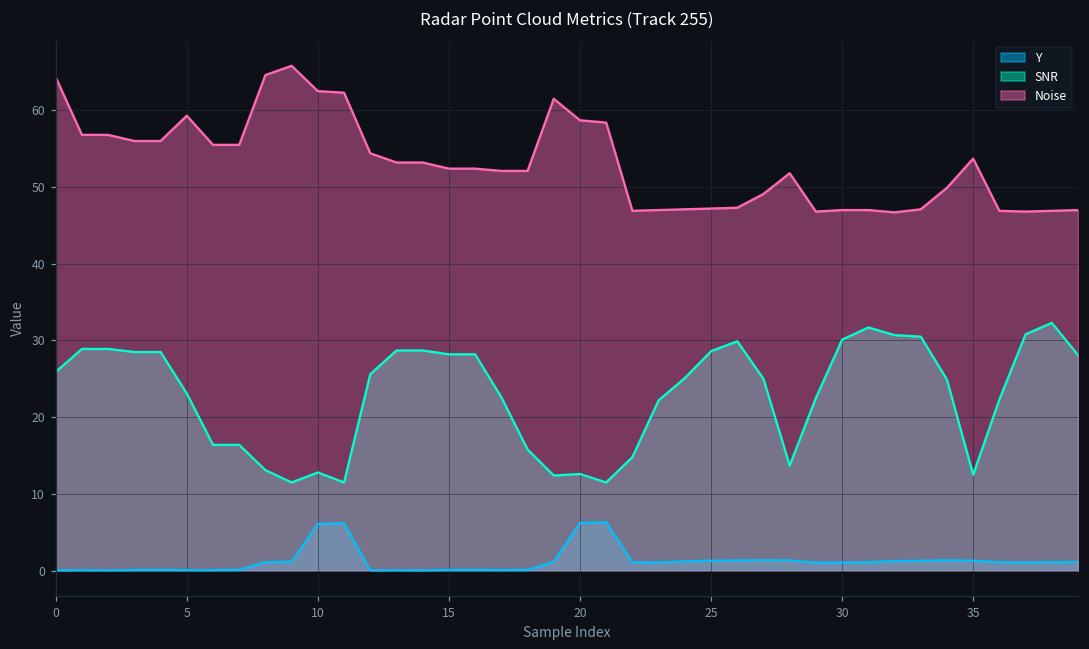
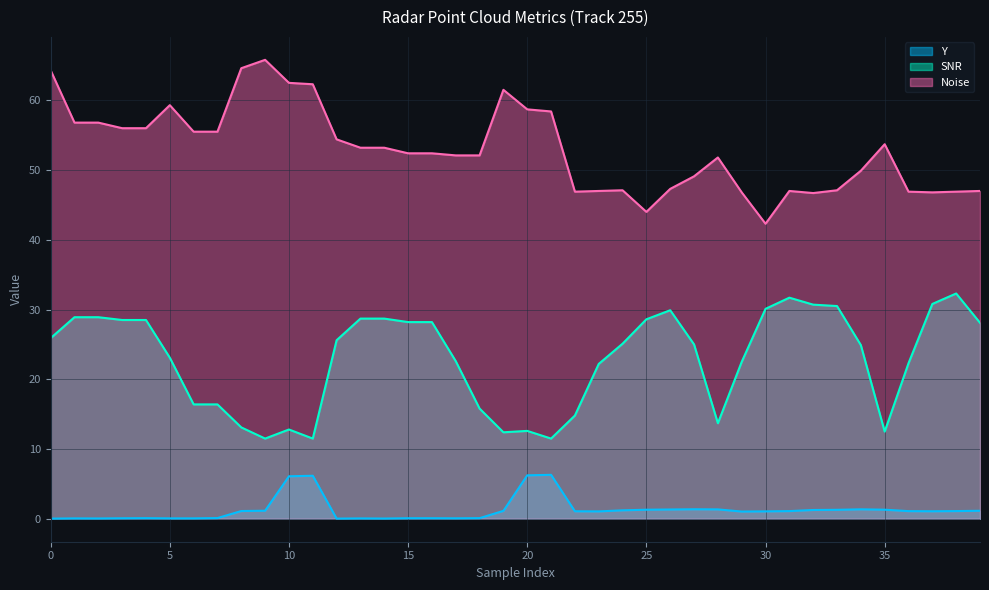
  {
    "Noise": {
      "0": 64,
      "5": 59,
      "10": 63,
      "15": 52,
      "20": 59,
-     "25": 47,
-     "30": 47,
+     "25": 44,
+     "30": 42,
      "35": 54
    }
  }
